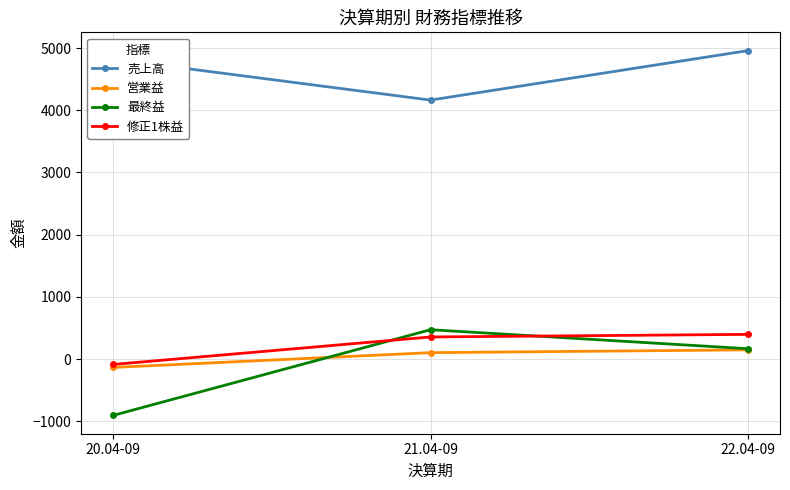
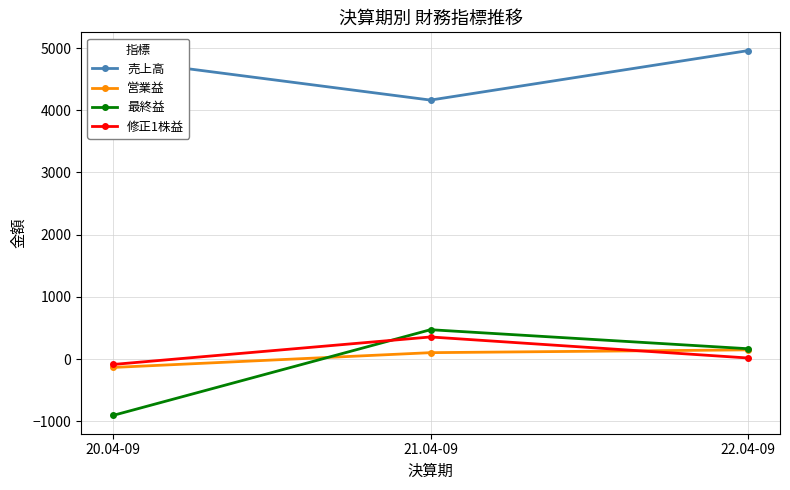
  {
    "売上高": {
      "21.04-09": 4200,
      "22.04-09": 5000
    },
    "営業益": {
      "20.04-09": -100,
      "21.04-09": 100
    },
    "最終益": {
      "20.04-09": -900,
      "21.04-09": 500
    },
    "修正1株益": {
      "20.04-09": -100,
      "21.04-09": 400,
-     "22.04-09": 400
+     "22.04-09": 0
    }
  }
